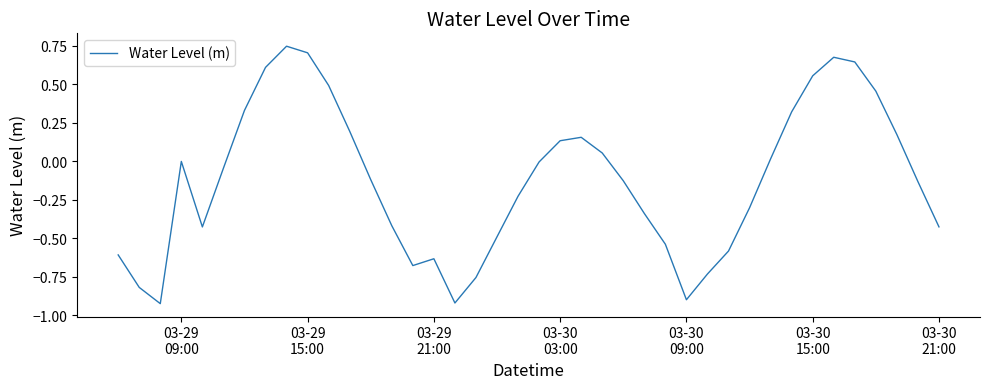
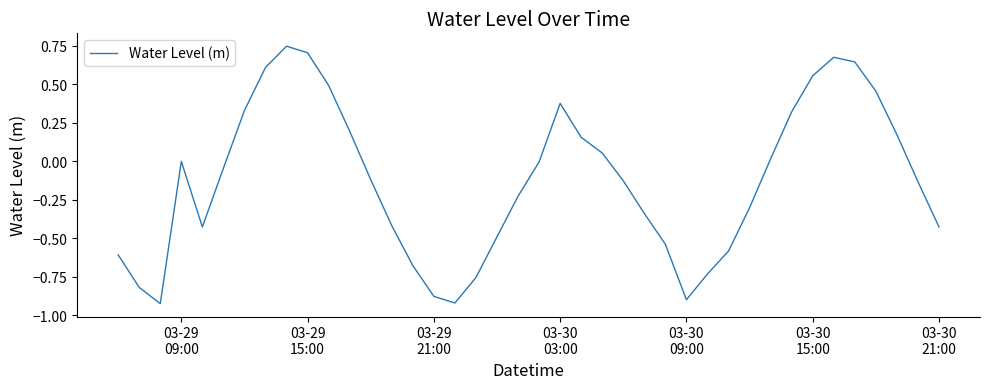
  {
    "03-29 09:00": 0.00,
    "03-29 15:00": 0.71,
-   "03-29 21:00": -0.63,
-   "03-30 03:00": 0.13,
+   "03-29 21:00": -0.88,
+   "03-30 03:00": 0.38,
    "03-30 09:00": -0.90,
    "03-30 15:00": 0.56,
    "03-30 21:00": -0.43
  }
